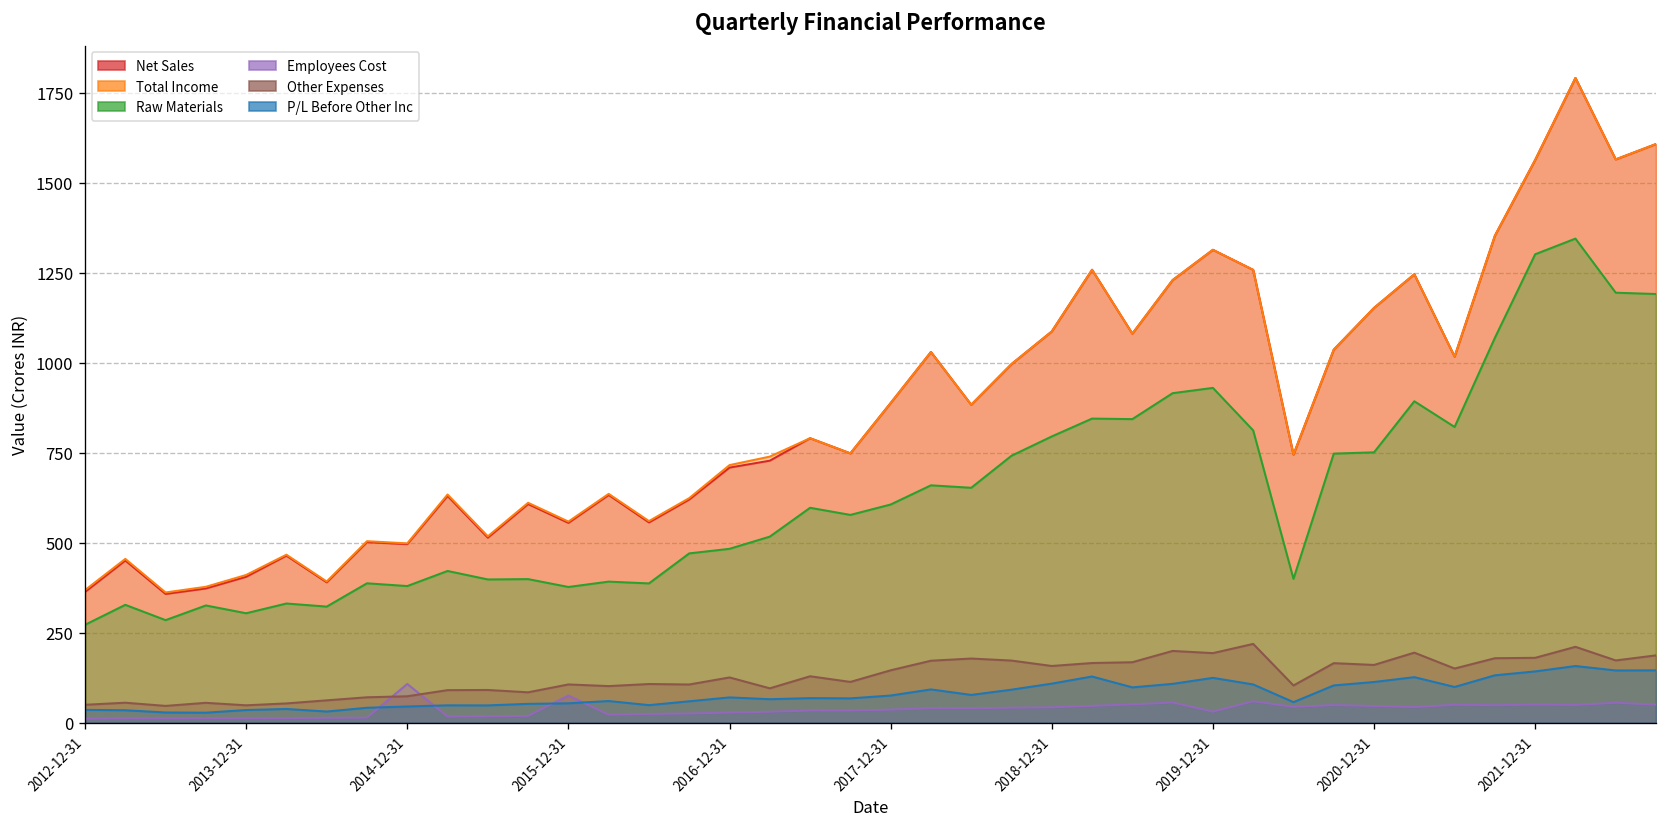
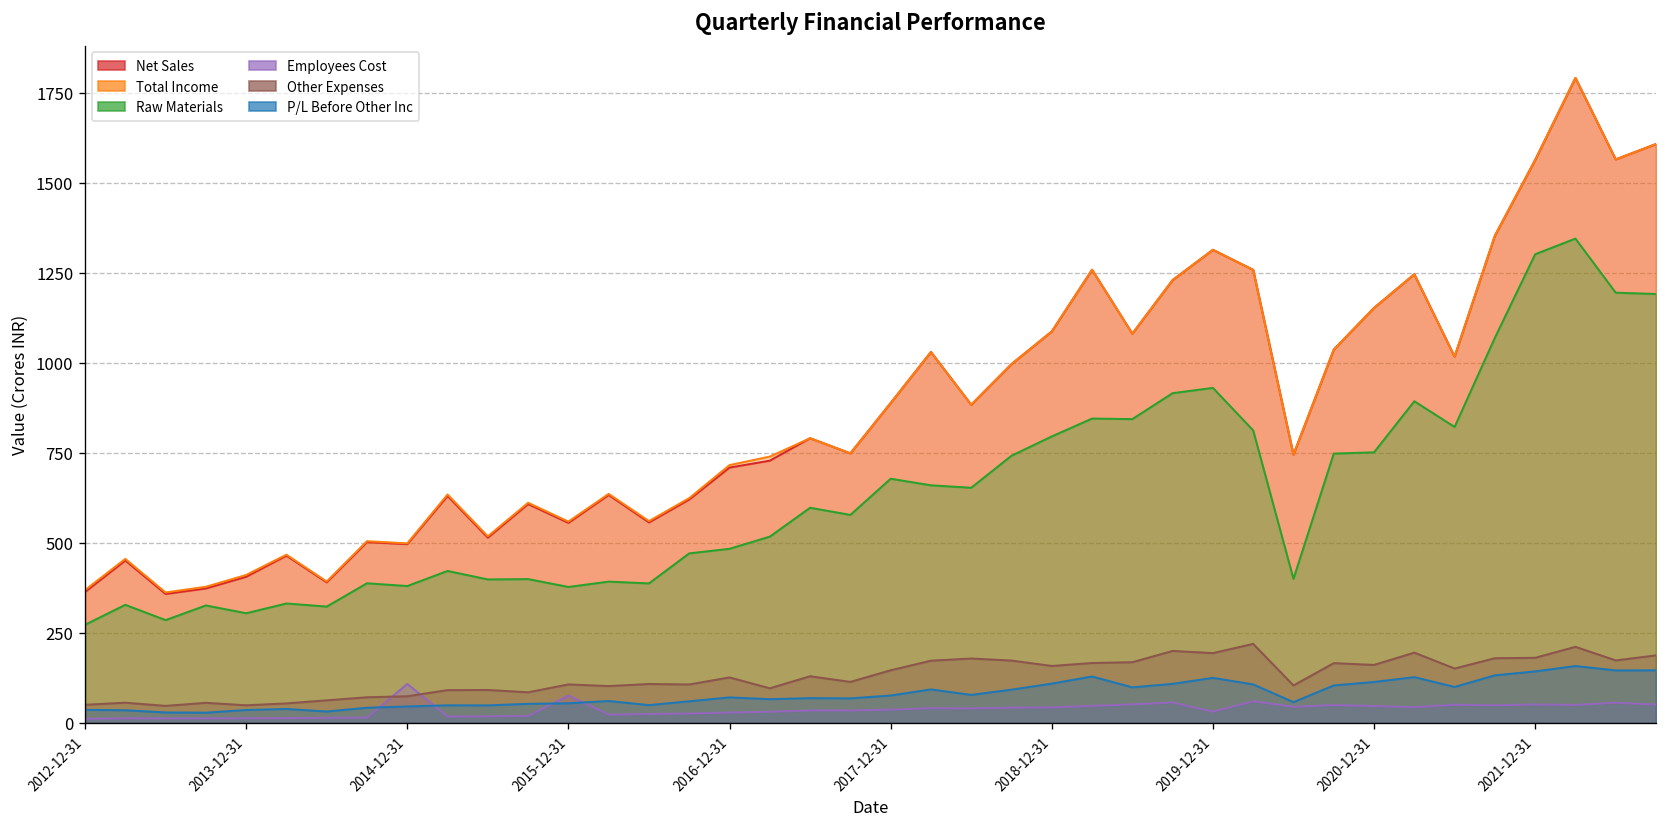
  {
    "Raw Materials": {
      "2012-12-31": 270,
      "2013-12-31": 300,
      "2014-12-31": 380,
      "2015-12-31": 380,
      "2016-12-31": 480,
-     "2017-12-31": 610,
+     "2017-12-31": 680,
      "2018-12-31": 800,
      "2019-12-31": 930,
      "2020-12-31": 750,
      "2021-12-31": 1300
    },
    "Employees Cost": {
      "2012-12-31": 10,
      "2013-12-31": 10,
      "2014-12-31": 110,
      "2015-12-31": 80,
      "2016-12-31": 30,
      "2017-12-31": 40,
      "2018-12-31": 40,
      "2019-12-31": 30,
      "2020-12-31": 50,
      "2021-12-31": 50
    },
    "P/L Before Other Inc": {
      "2012-12-31": 40,
      "2013-12-31": 40,
      "2014-12-31": 50,
      "2015-12-31": 50,
      "2016-12-31": 70,
      "2017-12-31": 80,
      "2018-12-31": 110,
      "2019-12-31": 130,
      "2020-12-31": 110,
      "2021-12-31": 140
    }
  }
